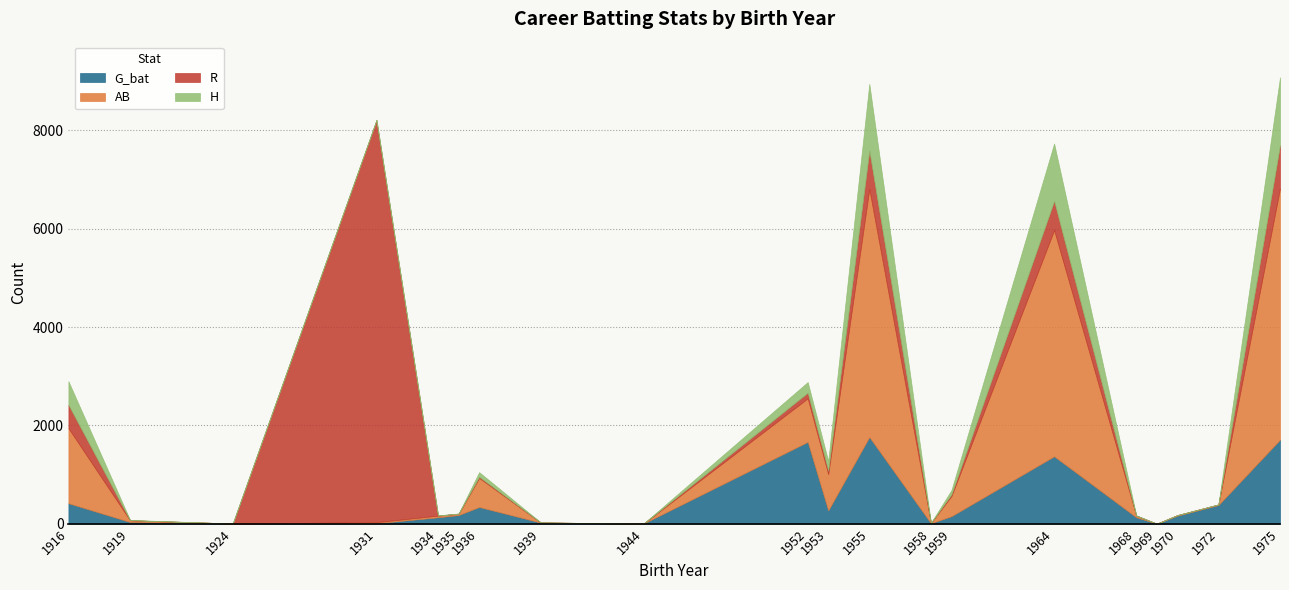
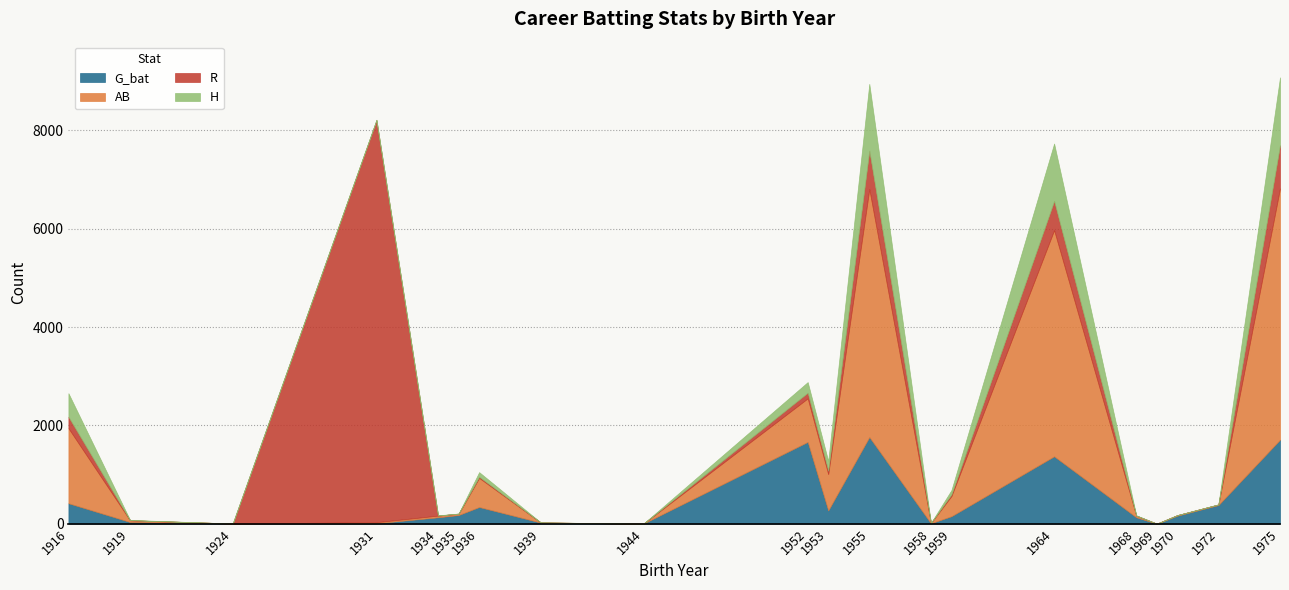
  {
    "G_bat": {
      "1916": 400,
      "1936": 300,
      "1952": 1700,
      "1953": 300,
      "1955": 1800,
      "1959": 200,
      "1964": 1400,
      "1975": 1700
    },
    "AB": {
      "1916": 1500,
      "1952": 900,
      "1953": 700,
      "1955": 5000,
      "1964": 4600,
      "1975": 5100
    },
    "R": {
-     "1916": 500,
+     "1916": 200,
      "1952": 100,
      "1953": 100,
      "1955": 800,
      "1964": 600,
      "1975": 900
    },
    "H": {
      "1916": 500,
      "1936": 100,
      "1952": 200,
      "1953": 200,
      "1955": 1400,
      "1959": 100,
      "1964": 1200,
      "1975": 1400
    }
  }
